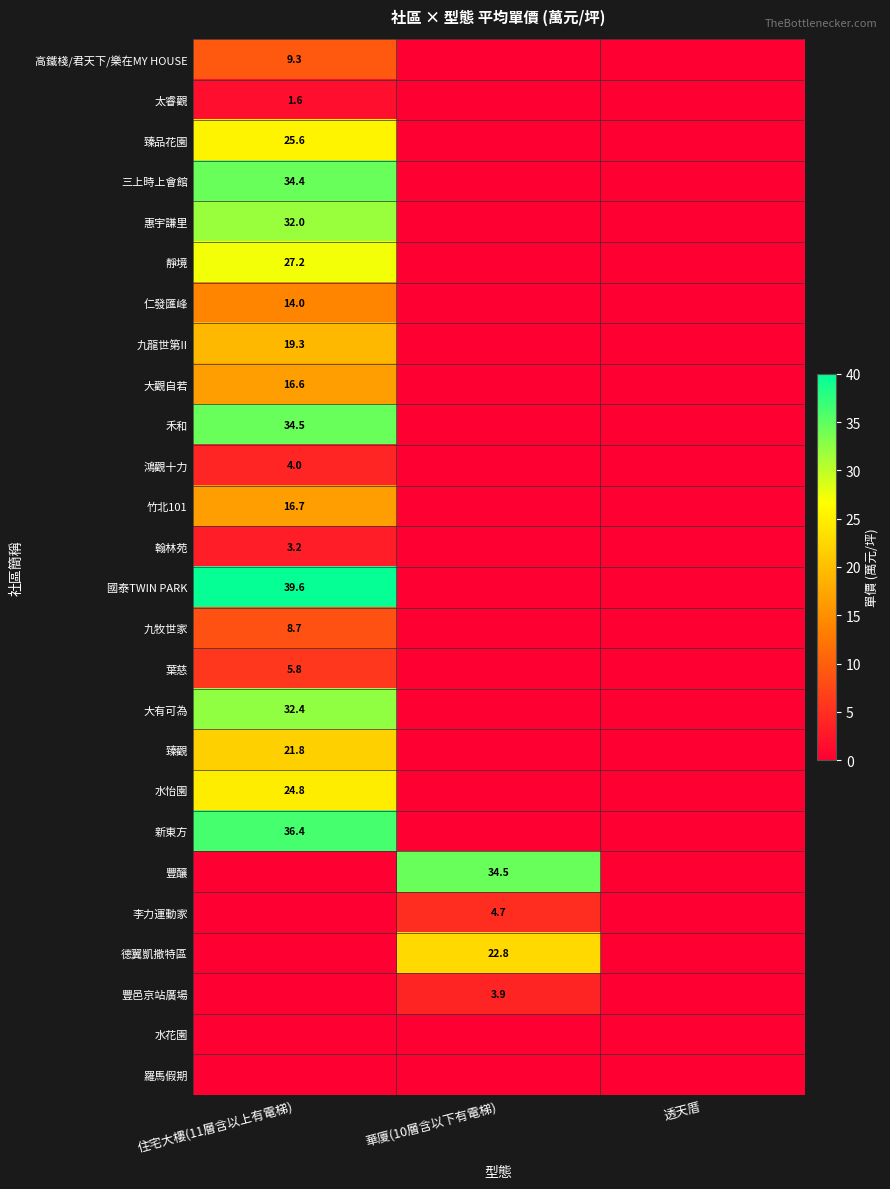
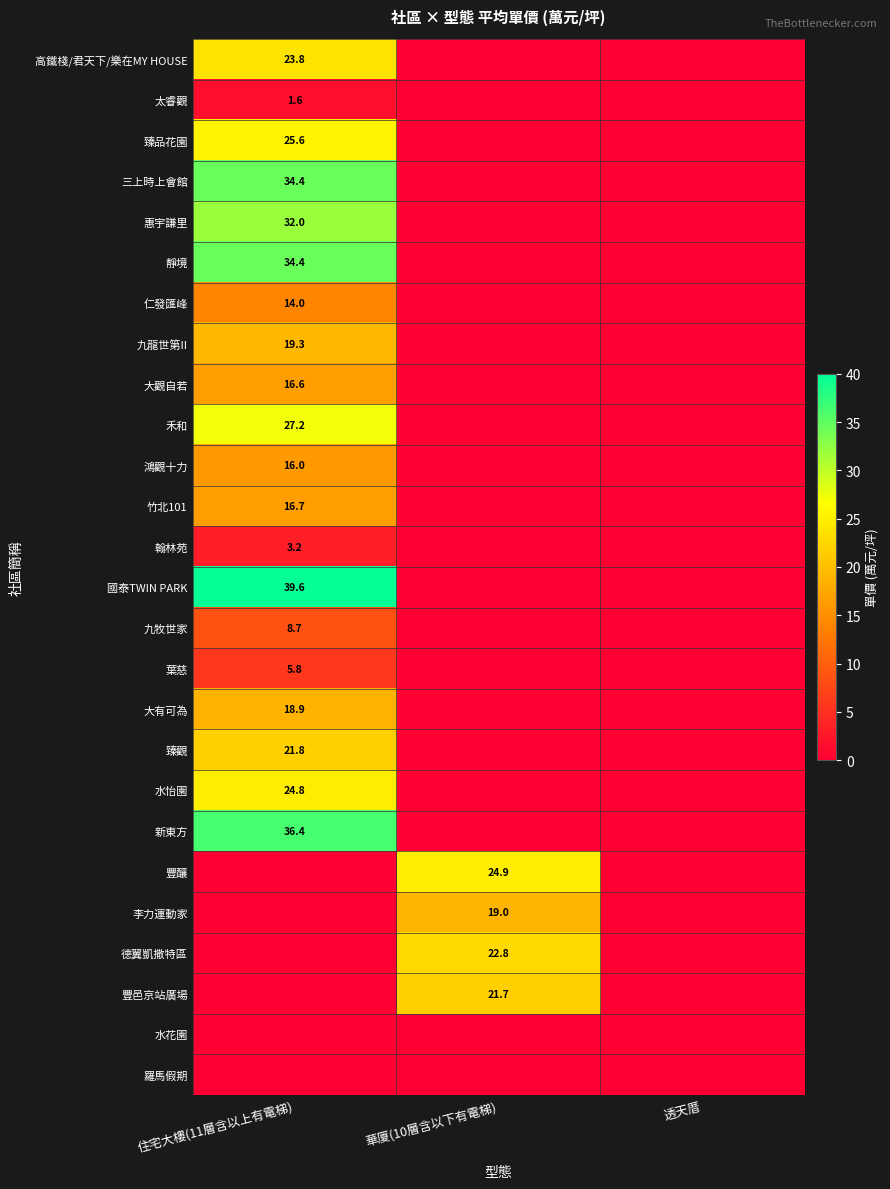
  {
    "高鐵棧/君天下/樂在MY HOUSE": {
-     "住宅大樓(11層含以上有電梯)": 9.3
+     "住宅大樓(11層含以上有電梯)": 23.8
    },
    "太睿觀": {
      "住宅大樓(11層含以上有電梯)": 1.6
    },
    "臻品花園": {
      "住宅大樓(11層含以上有電梯)": 25.6
    },
    "三上時上會館": {
      "住宅大樓(11層含以上有電梯)": 34.4
    },
    "惠宇謙里": {
      "住宅大樓(11層含以上有電梯)": 32.0
    },
    "靜境": {
-     "住宅大樓(11層含以上有電梯)": 27.2
+     "住宅大樓(11層含以上有電梯)": 34.4
    },
    "仁發匯峰": {
      "住宅大樓(11層含以上有電梯)": 14.0
    },
    "九龍世第II": {
      "住宅大樓(11層含以上有電梯)": 19.3
    },
    "大觀自若": {
      "住宅大樓(11層含以上有電梯)": 16.6
    },
    "禾和": {
-     "住宅大樓(11層含以上有電梯)": 34.5
+     "住宅大樓(11層含以上有電梯)": 27.2
    },
    "鴻觀十力": {
-     "住宅大樓(11層含以上有電梯)": 4.0
+     "住宅大樓(11層含以上有電梯)": 16.0
    },
    "竹北101": {
      "住宅大樓(11層含以上有電梯)": 16.7
    },
    "翰林苑": {
      "住宅大樓(11層含以上有電梯)": 3.2
    },
    "國泰TWIN PARK": {
      "住宅大樓(11層含以上有電梯)": 39.6
    },
    "九牧世家": {
      "住宅大樓(11層含以上有電梯)": 8.7
    },
    "葉慈": {
      "住宅大樓(11層含以上有電梯)": 5.8
    },
    "大有可為": {
-     "住宅大樓(11層含以上有電梯)": 32.4
+     "住宅大樓(11層含以上有電梯)": 18.9
    },
    "臻觀": {
      "住宅大樓(11層含以上有電梯)": 21.8
    },
    "水怡園": {
      "住宅大樓(11層含以上有電梯)": 24.8
    },
    "新東方": {
      "住宅大樓(11層含以上有電梯)": 36.4
    },
    "豐釀": {
-     "華廈(10層含以下有電梯)": 34.5
+     "華廈(10層含以下有電梯)": 24.9
    },
    "李力運動家": {
-     "華廈(10層含以下有電梯)": 4.7
+     "華廈(10層含以下有電梯)": 19.0
    },
    "德翼凱撒特區": {
      "華廈(10層含以下有電梯)": 22.8
    },
    "豐邑京站廣場": {
-     "華廈(10層含以下有電梯)": 3.9
+     "華廈(10層含以下有電梯)": 21.7
    }
  }
